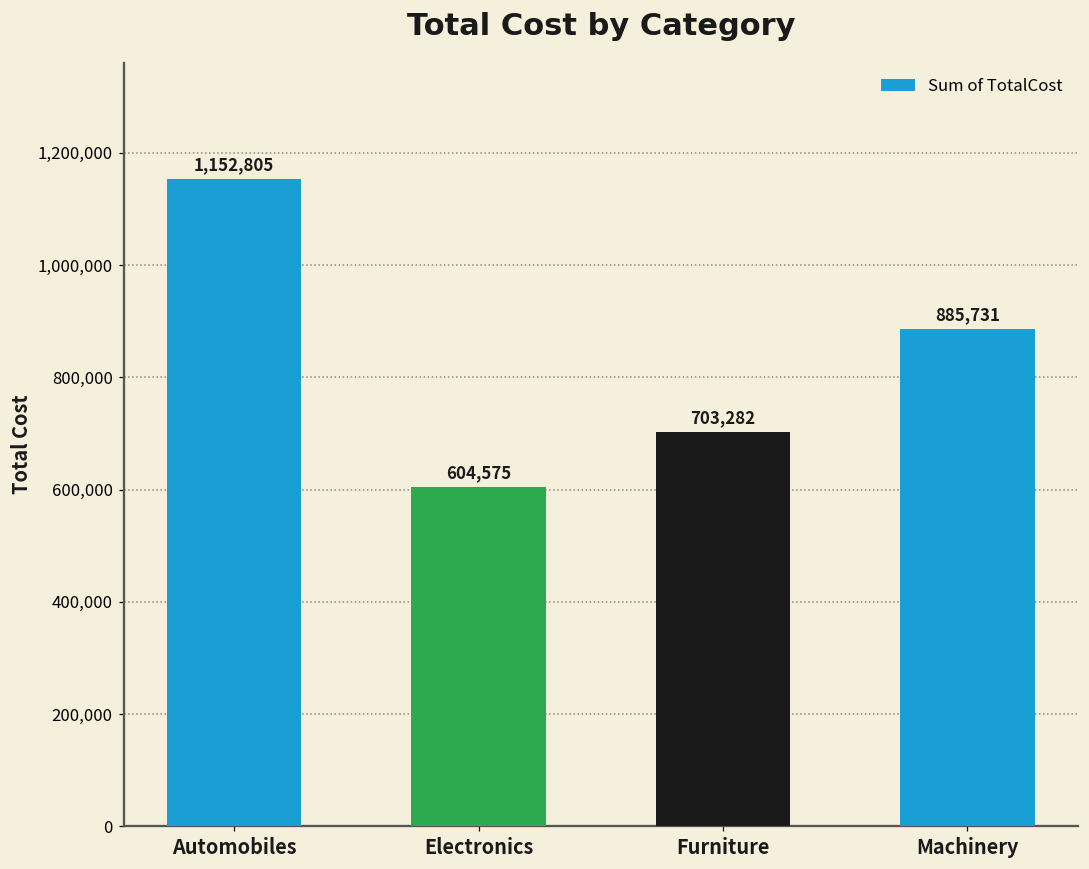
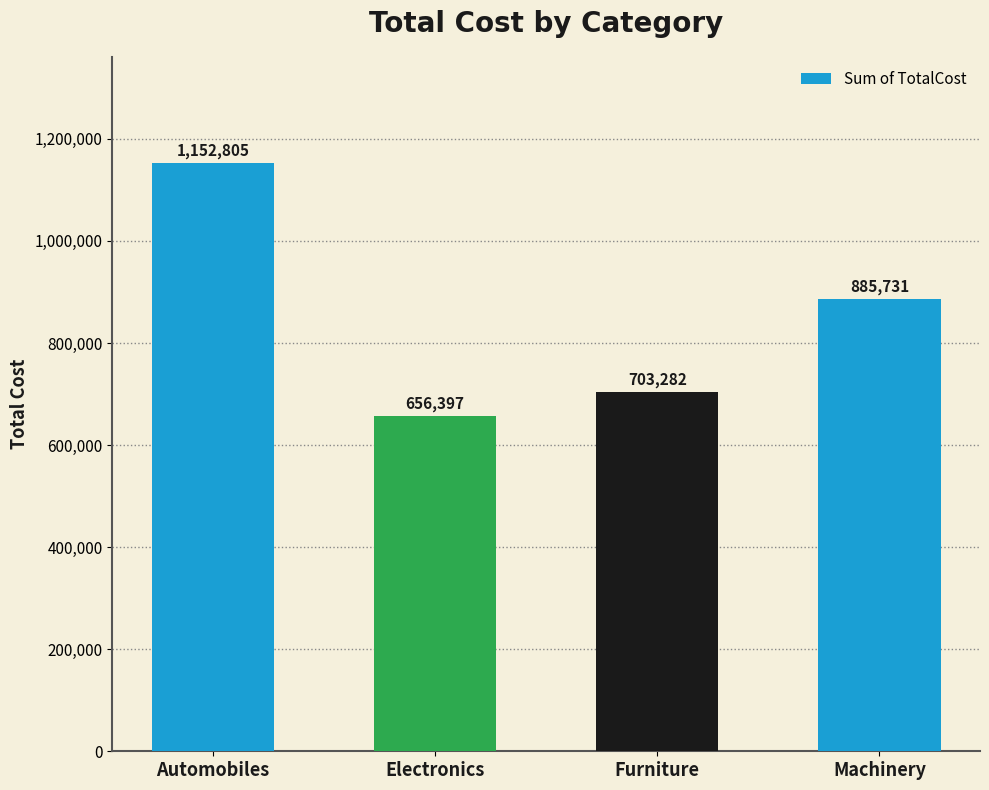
  {
    "Automobiles": "1,152,805",
-   "Electronics": "604,575",
+   "Electronics": "656,397",
    "Furniture": "703,282",
    "Machinery": "885,731"
  }
